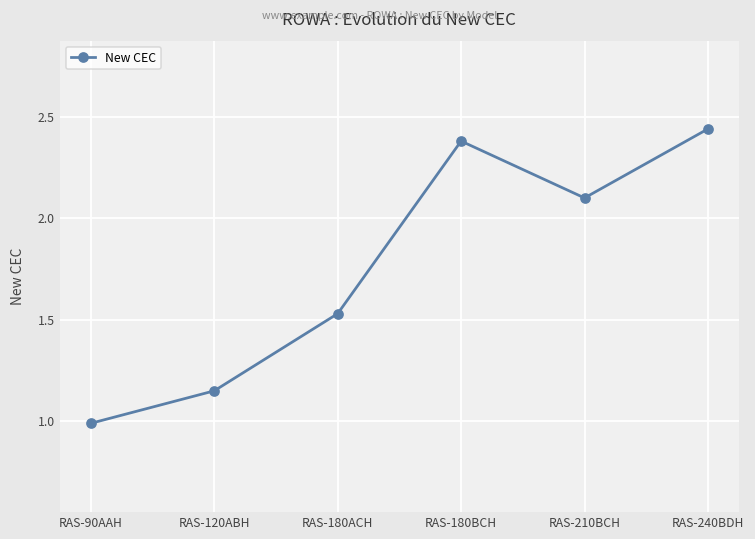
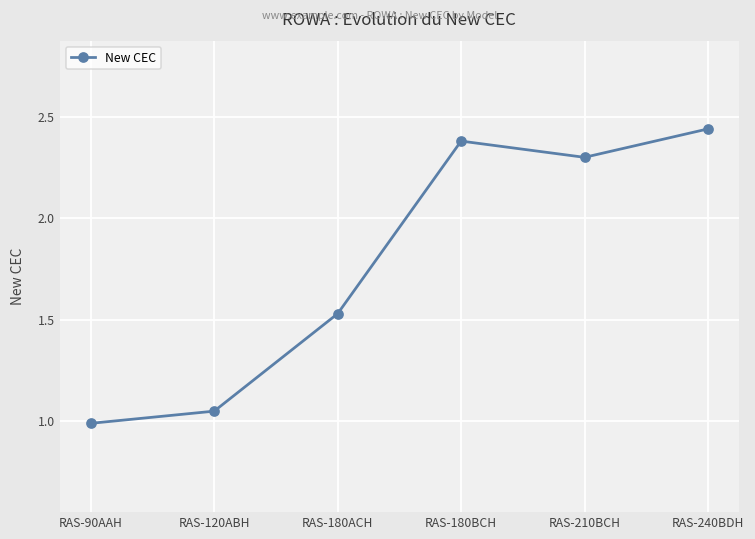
  {
    "RAS-90AAH": 0.99,
-   "RAS-120ABH": 1.15,
+   "RAS-120ABH": 1.05,
    "RAS-180ACH": 1.53,
    "RAS-180BCH": 2.38,
-   "RAS-210BCH": 2.1,
+   "RAS-210BCH": 2.3,
    "RAS-240BDH": 2.44
  }
